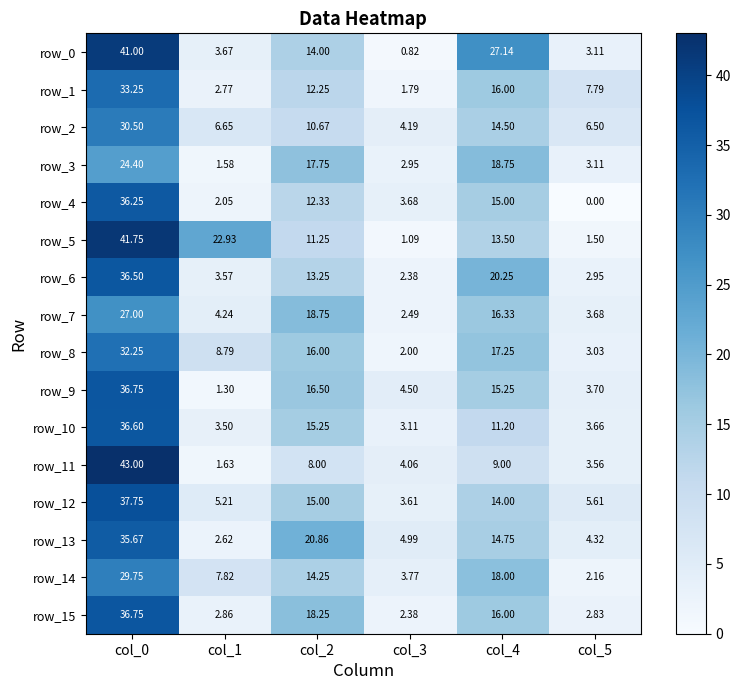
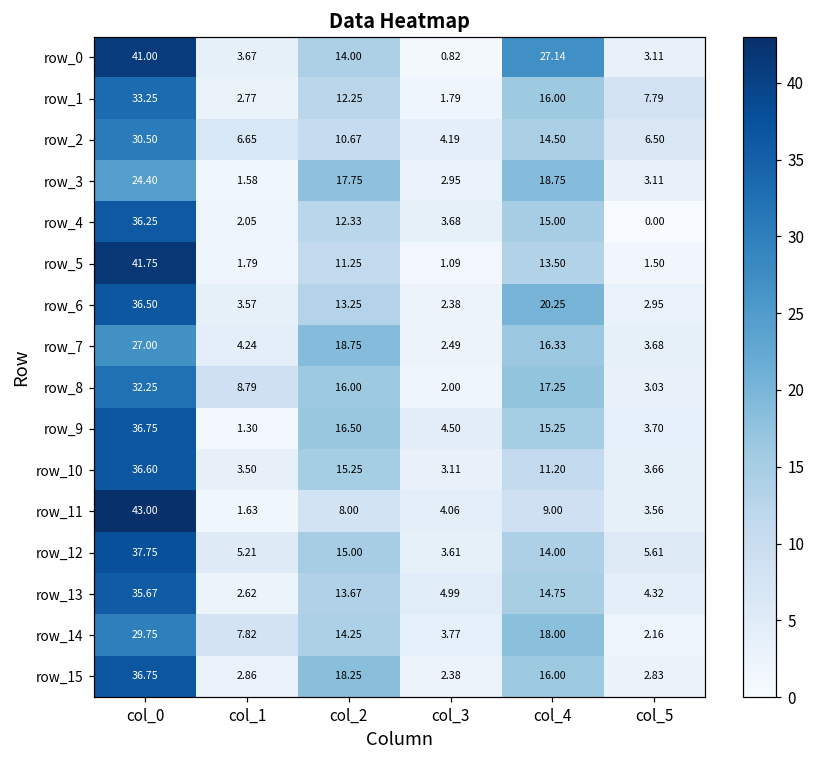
  {
    "row_0": {
      "col_0": 41.00,
      "col_1": 3.67,
      "col_2": 14.00,
      "col_3": 0.82,
      "col_4": 27.14,
      "col_5": 3.11
    },
    "row_1": {
      "col_0": 33.25,
      "col_1": 2.77,
      "col_2": 12.25,
      "col_3": 1.79,
      "col_4": 16.00,
      "col_5": 7.79
    },
    "row_2": {
      "col_0": 30.50,
      "col_1": 6.65,
      "col_2": 10.67,
      "col_3": 4.19,
      "col_4": 14.50,
      "col_5": 6.50
    },
    "row_3": {
      "col_0": 24.40,
      "col_1": 1.58,
      "col_2": 17.75,
      "col_3": 2.95,
      "col_4": 18.75,
      "col_5": 3.11
    },
    "row_4": {
      "col_0": 36.25,
      "col_1": 2.05,
      "col_2": 12.33,
      "col_3": 3.68,
      "col_4": 15.00,
      "col_5": 0.00
    },
    "row_5": {
      "col_0": 41.75,
-     "col_1": 22.93,
+     "col_1": 1.79,
      "col_2": 11.25,
      "col_3": 1.09,
      "col_4": 13.50,
      "col_5": 1.50
    },
    "row_6": {
      "col_0": 36.50,
      "col_1": 3.57,
      "col_2": 13.25,
      "col_3": 2.38,
      "col_4": 20.25,
      "col_5": 2.95
    },
    "row_7": {
      "col_0": 27.00,
      "col_1": 4.24,
      "col_2": 18.75,
      "col_3": 2.49,
      "col_4": 16.33,
      "col_5": 3.68
    },
    "row_8": {
      "col_0": 32.25,
      "col_1": 8.79,
      "col_2": 16.00,
      "col_3": 2.00,
      "col_4": 17.25,
      "col_5": 3.03
    },
    "row_9": {
      "col_0": 36.75,
      "col_1": 1.30,
      "col_2": 16.50,
      "col_3": 4.50,
      "col_4": 15.25,
      "col_5": 3.70
    },
    "row_10": {
      "col_0": 36.60,
      "col_1": 3.50,
      "col_2": 15.25,
      "col_3": 3.11,
      "col_4": 11.20,
      "col_5": 3.66
    },
    "row_11": {
      "col_0": 43.00,
      "col_1": 1.63,
      "col_2": 8.00,
      "col_3": 4.06,
      "col_4": 9.00,
      "col_5": 3.56
    },
    "row_12": {
      "col_0": 37.75,
      "col_1": 5.21,
      "col_2": 15.00,
      "col_3": 3.61,
      "col_4": 14.00,
      "col_5": 5.61
    },
    "row_13": {
      "col_0": 35.67,
      "col_1": 2.62,
-     "col_2": 20.86,
+     "col_2": 13.67,
      "col_3": 4.99,
      "col_4": 14.75,
      "col_5": 4.32
    },
    "row_14": {
      "col_0": 29.75,
      "col_1": 7.82,
      "col_2": 14.25,
      "col_3": 3.77,
      "col_4": 18.00,
      "col_5": 2.16
    },
    "row_15": {
      "col_0": 36.75,
      "col_1": 2.86,
      "col_2": 18.25,
      "col_3": 2.38,
      "col_4": 16.00,
      "col_5": 2.83
    }
  }
